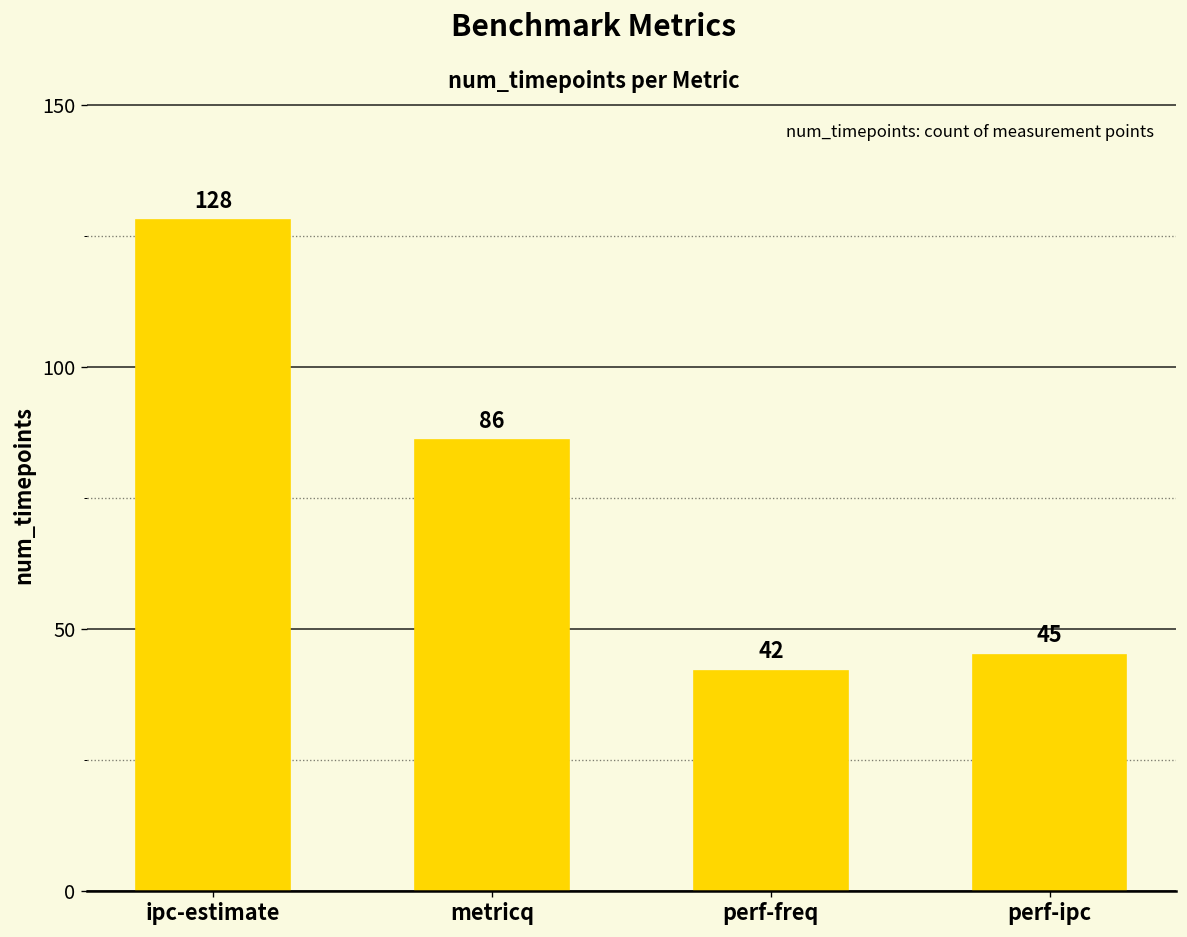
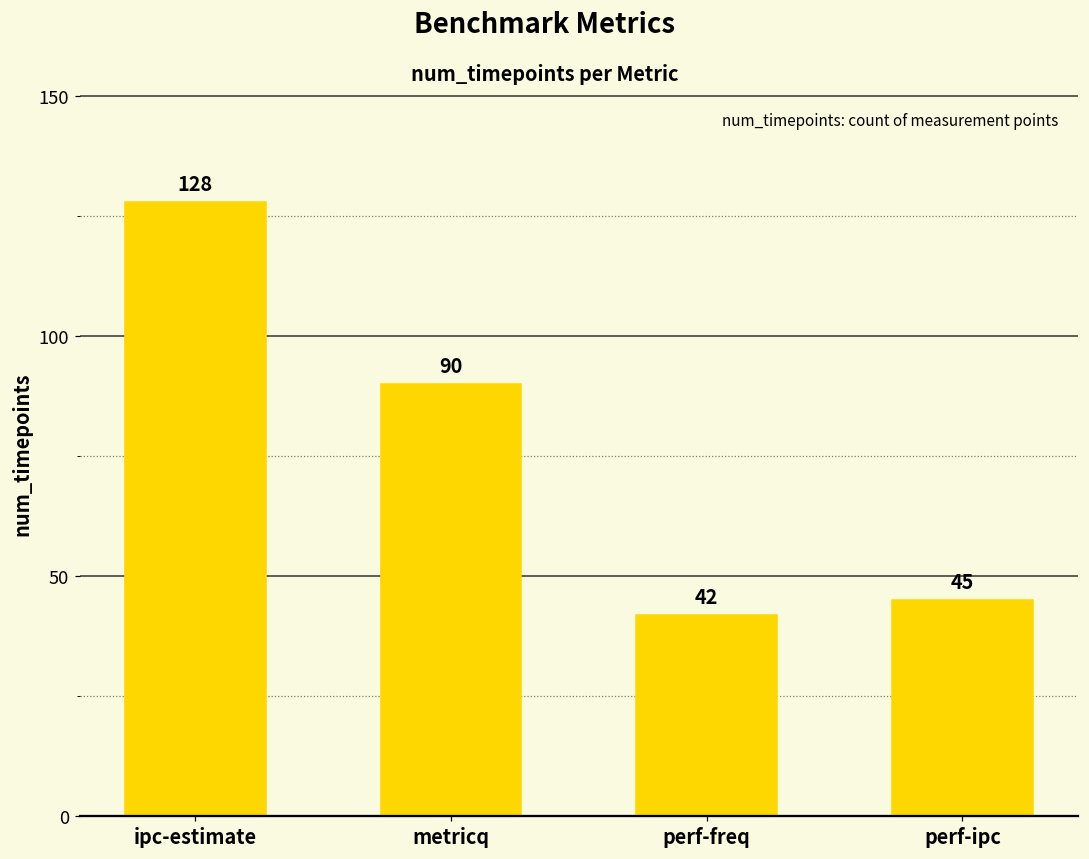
  {
    "ipc-estimate": 128,
-   "metricq": 86,
+   "metricq": 90,
    "perf-freq": 42,
    "perf-ipc": 45
  }
